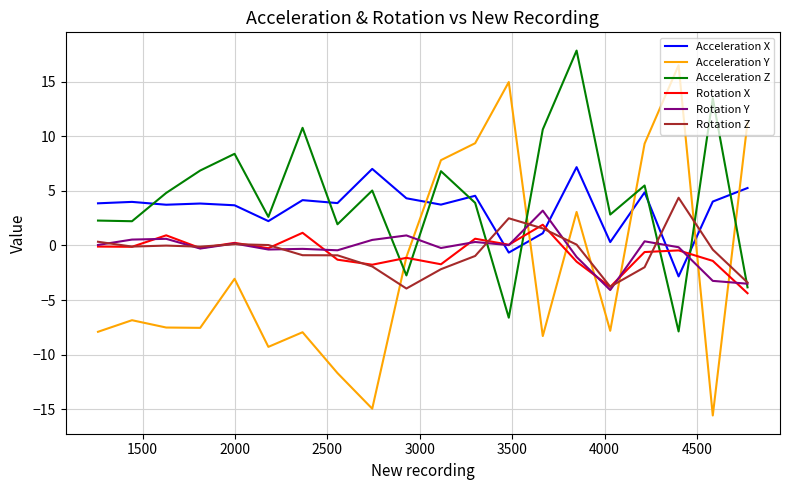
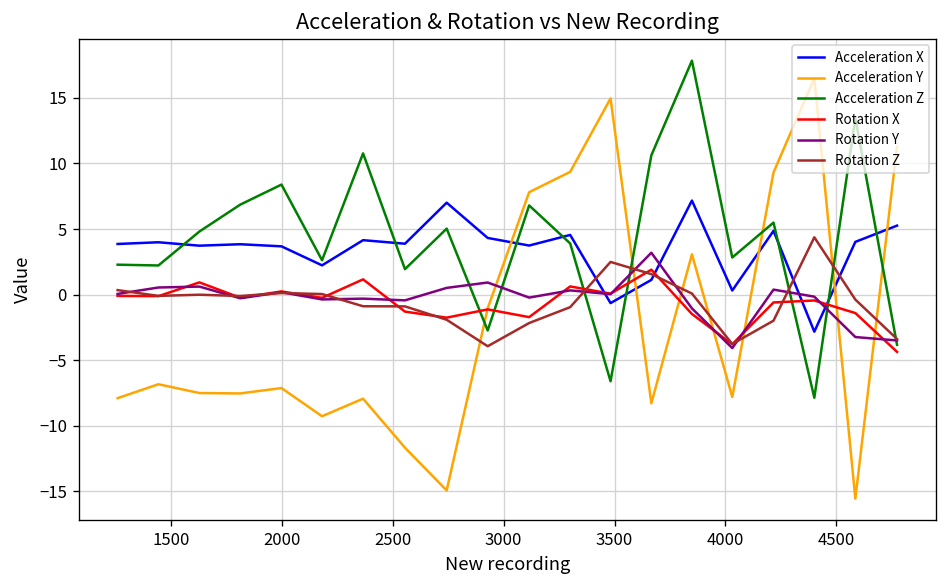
  {
    "Acceleration X": {
      "2000": 3.7
    },
    "Acceleration Y": {
-     "2000": -3.1
+     "2000": -7.1
    },
    "Acceleration Z": {
      "2000": 8.4
    }
  }
